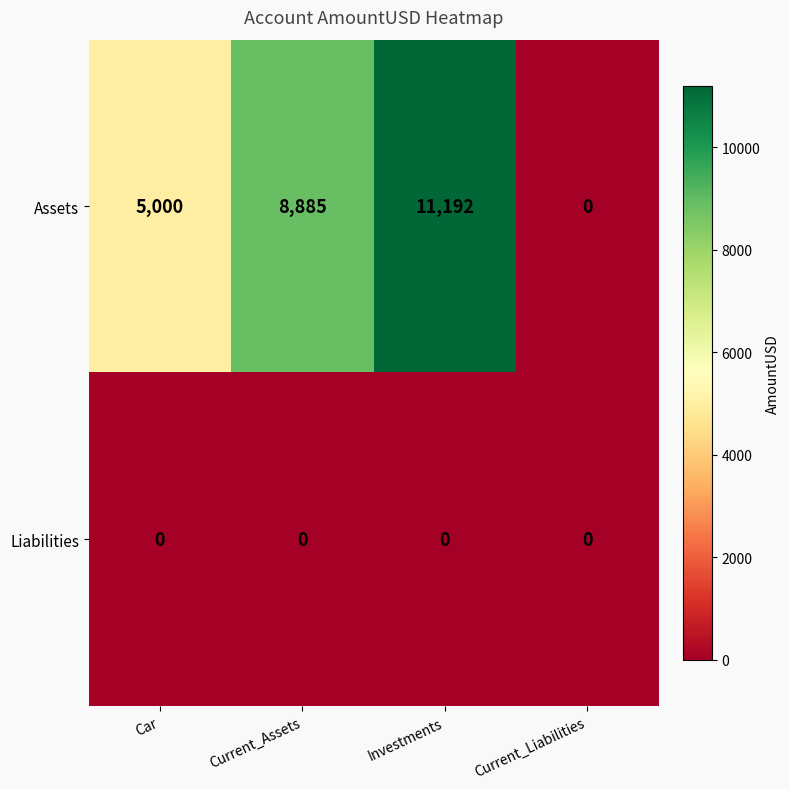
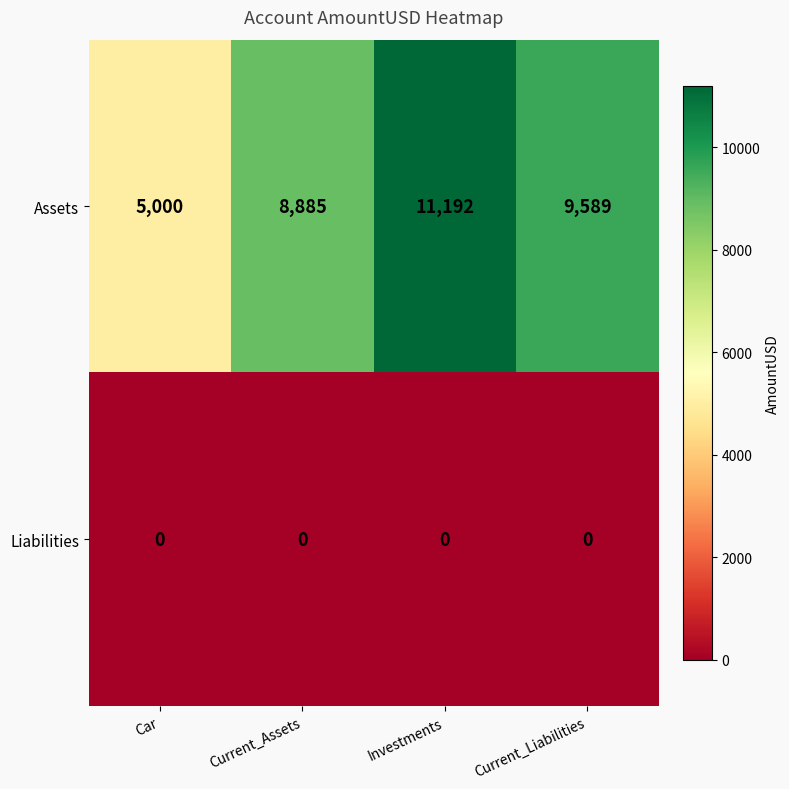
  {
    "Assets": {
      "Car": "5,000",
      "Current_Assets": "8,885",
      "Investments": "11,192",
-     "Current_Liabilities": "0"
+     "Current_Liabilities": "9,589"
    },
    "Liabilities": {
      "Car": "0",
      "Current_Assets": "0",
      "Investments": "0",
      "Current_Liabilities": "0"
    }
  }
